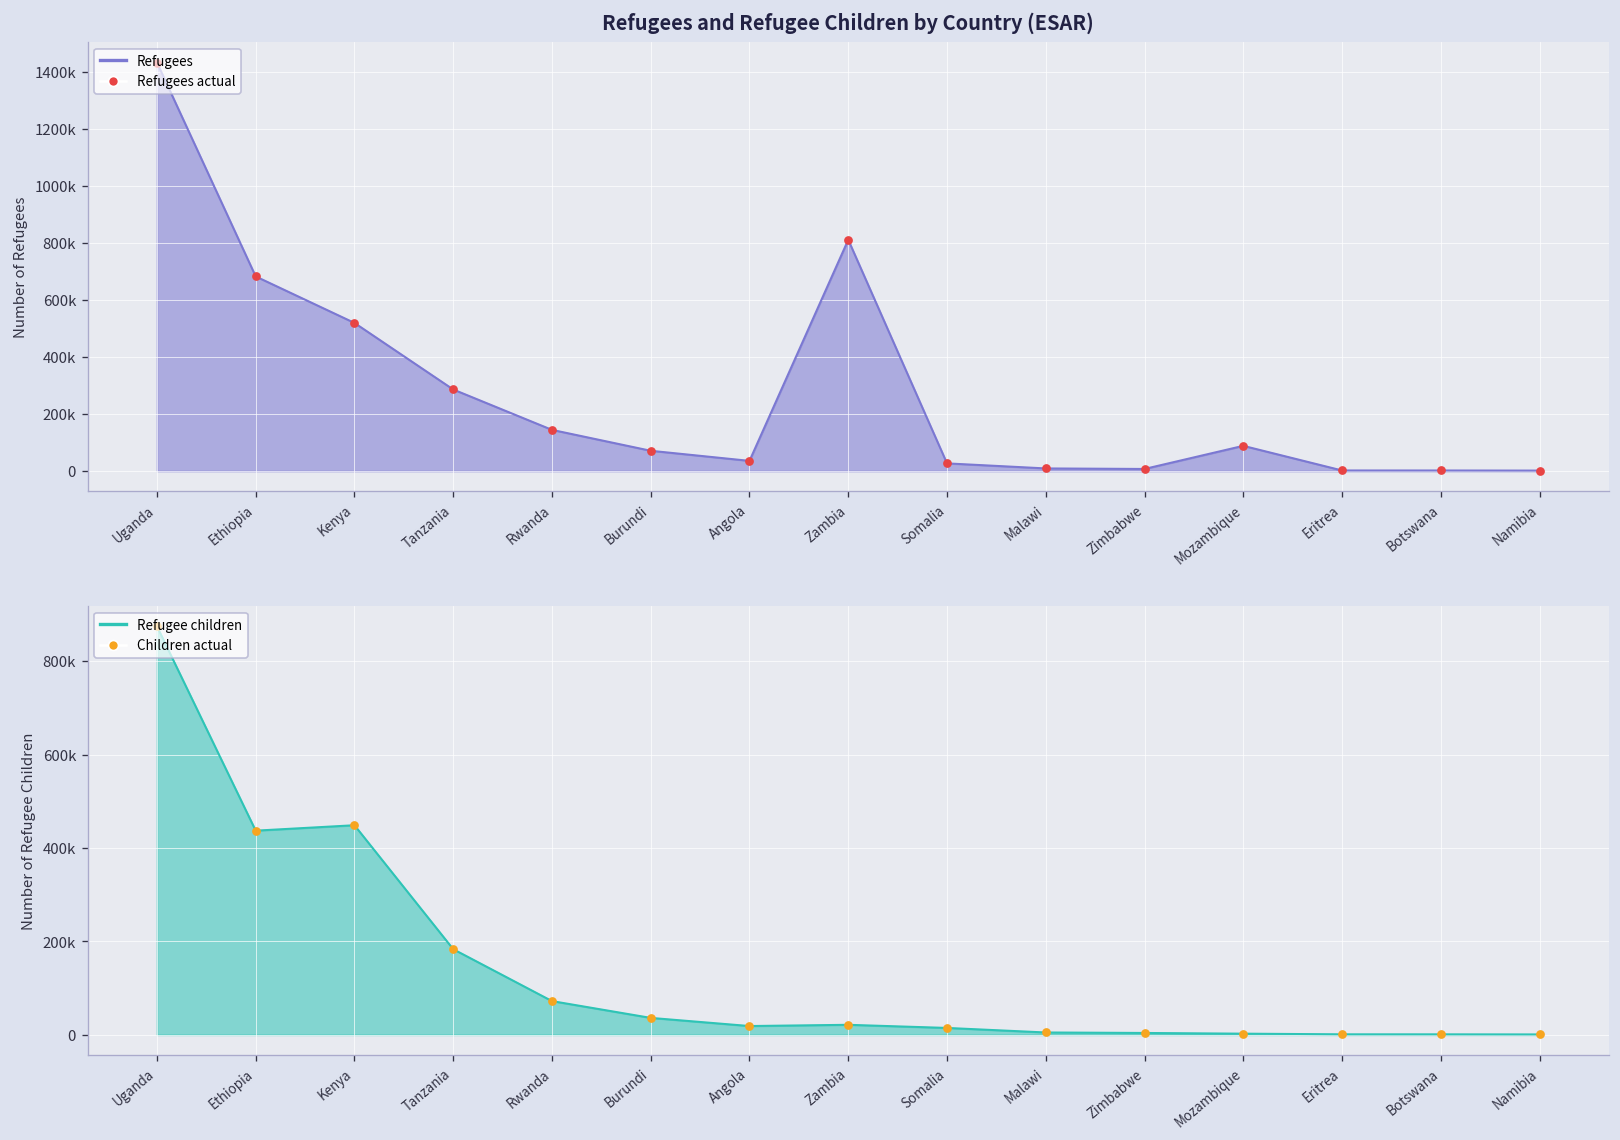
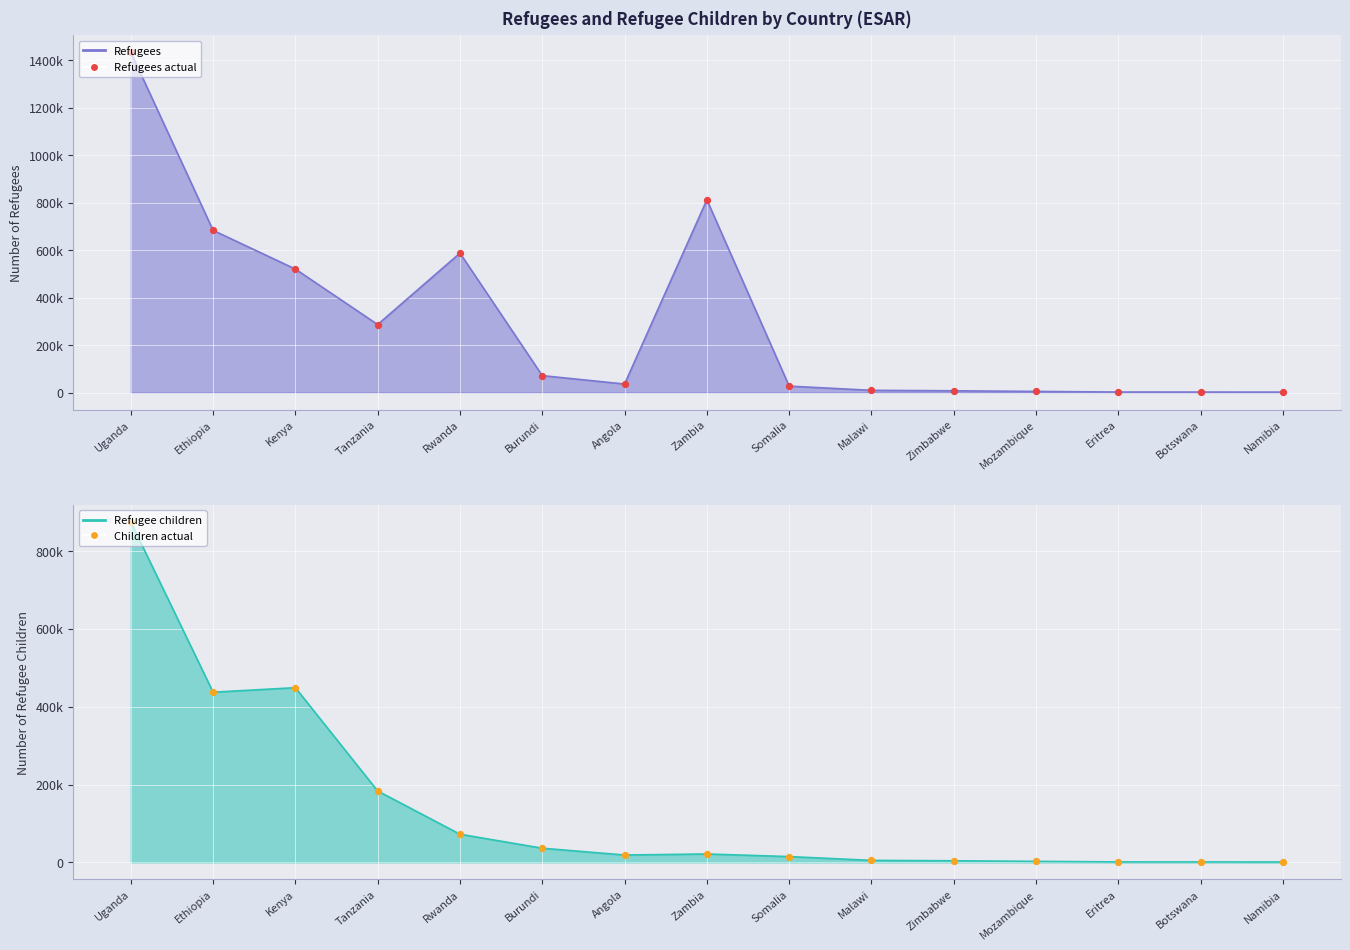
  {
    "Refugees and Refugee Children by Country (ESAR)": {
      "Ethiopia": 680000,
      "Kenya": 520000,
      "Tanzania": 290000,
-     "Rwanda": 140000,
+     "Rwanda": 590000,
      "Burundi": 70000,
      "Angola": 40000,
      "Zambia": 810000,
      "Somalia": 30000,
      "Malawi": 10000,
      "Zimbabwe": 10000,
-     "Mozambique": 90000,
+     "Mozambique": 0,
      "Eritrea": 0,
      "Botswana": 0,
      "Namibia": 0
    }
  }
